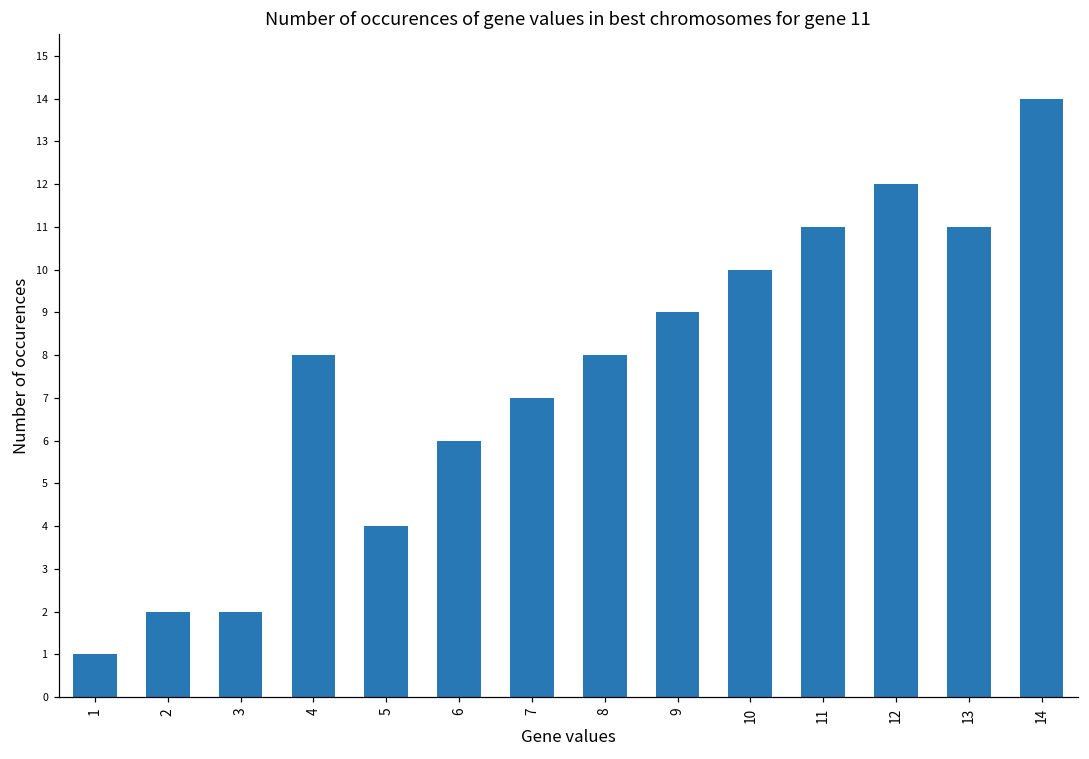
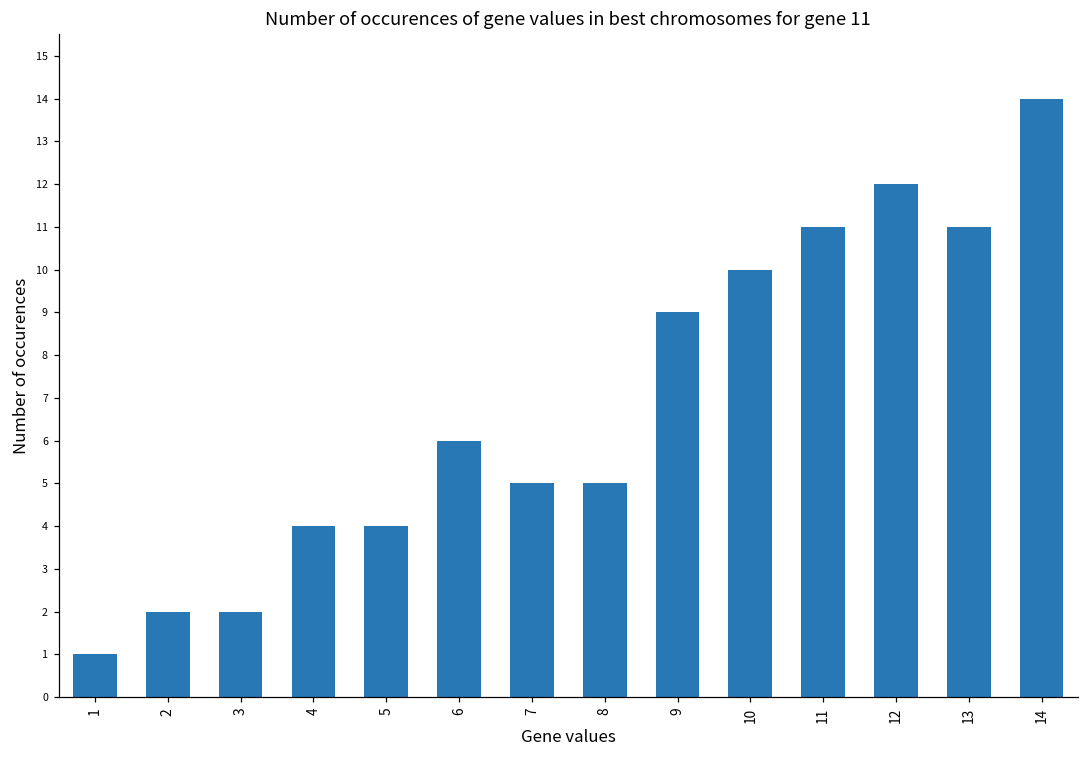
  {
    "1": 1,
    "2": 2,
    "3": 2,
-   "4": 8,
+   "4": 4,
    "5": 4,
    "6": 6,
-   "7": 7,
-   "8": 8,
+   "7": 5,
+   "8": 5,
    "9": 9,
    "10": 10,
    "11": 11,
    "12": 12,
    "13": 11,
    "14": 14
  }
